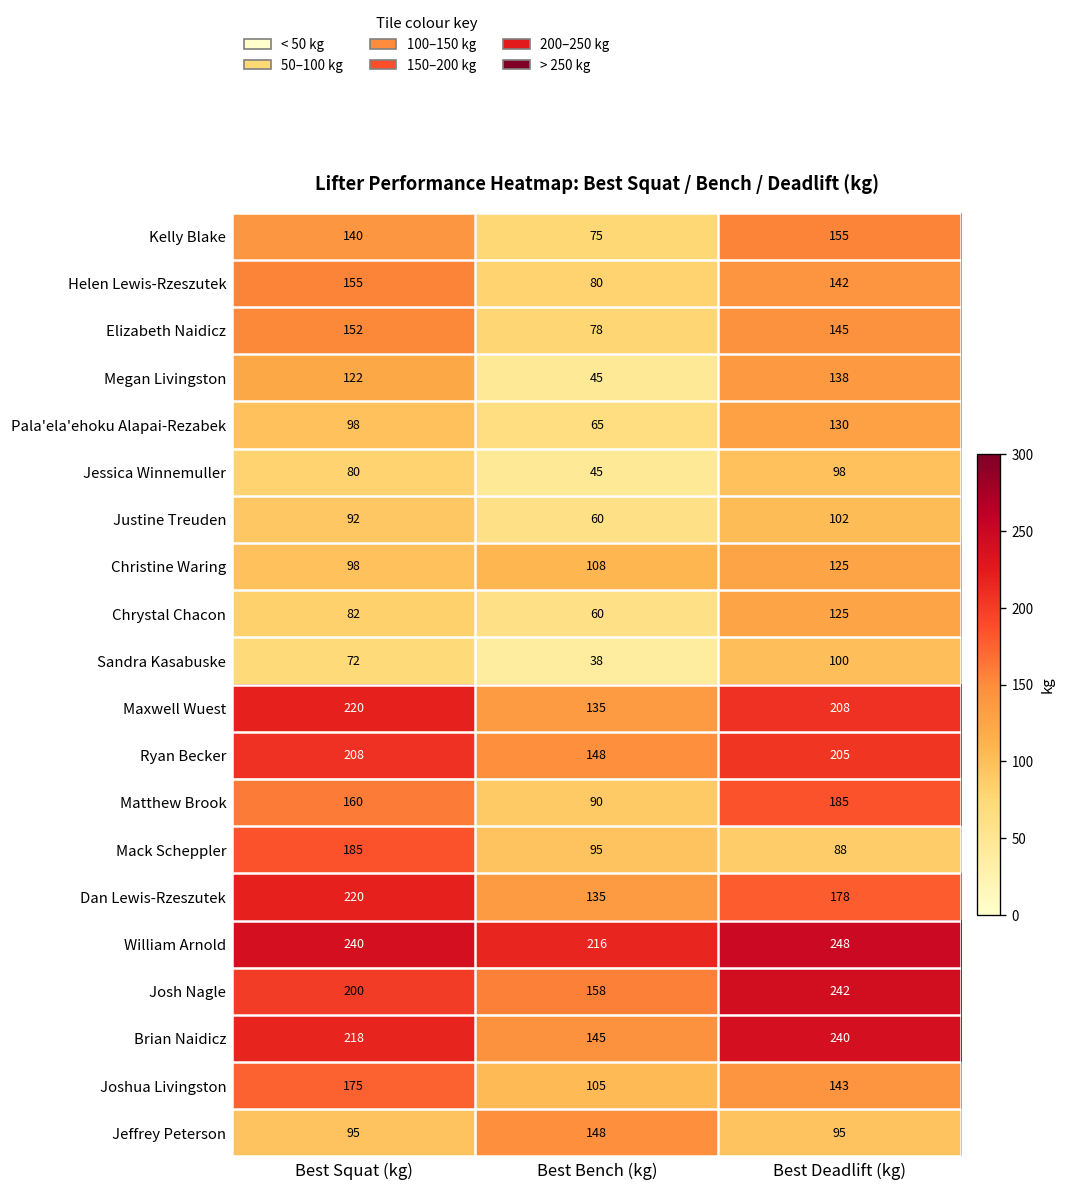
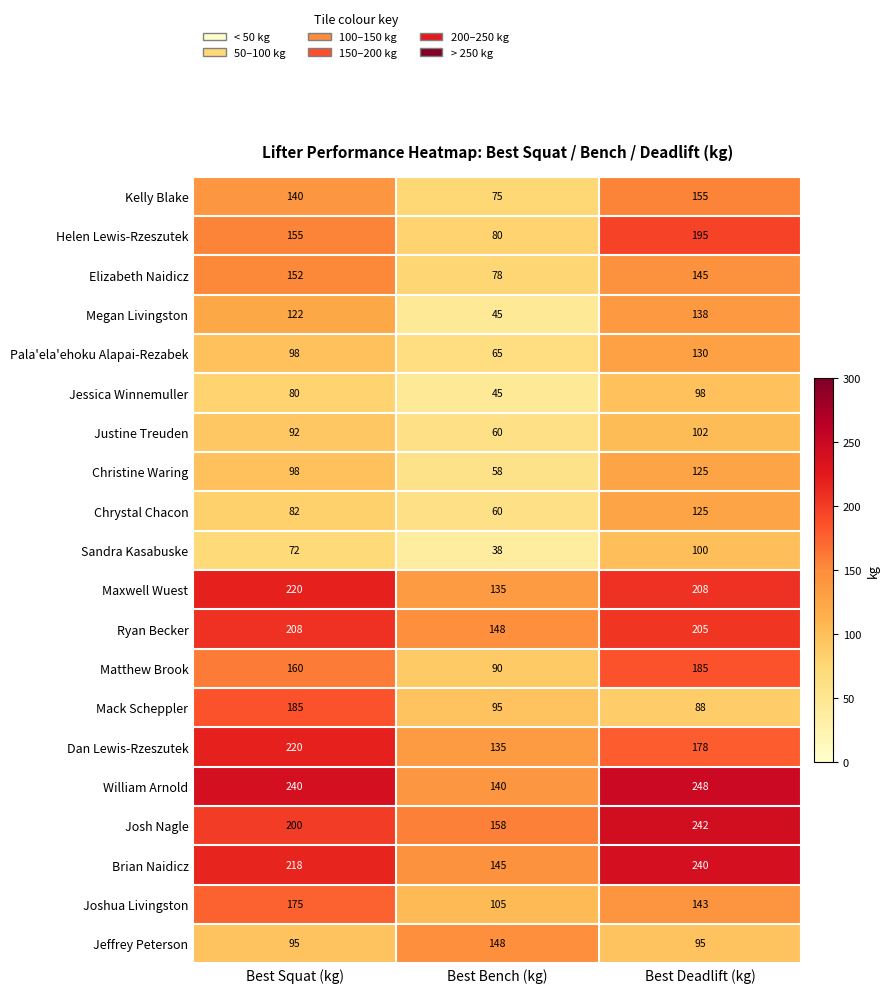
  {
    "Kelly Blake": {
      "Best Squat (kg)": 140,
      "Best Bench (kg)": 75,
      "Best Deadlift (kg)": 155
    },
    "Helen Lewis-Rzeszutek": {
      "Best Squat (kg)": 155,
      "Best Bench (kg)": 80,
-     "Best Deadlift (kg)": 142
+     "Best Deadlift (kg)": 195
    },
    "Elizabeth Naidicz": {
      "Best Squat (kg)": 152,
      "Best Bench (kg)": 78,
      "Best Deadlift (kg)": 145
    },
    "Megan Livingston": {
      "Best Squat (kg)": 122,
      "Best Bench (kg)": 45,
      "Best Deadlift (kg)": 138
    },
    "Pala'ela'ehoku Alapai-Rezabek": {
      "Best Squat (kg)": 98,
      "Best Bench (kg)": 65,
      "Best Deadlift (kg)": 130
    },
    "Jessica Winnemuller": {
      "Best Squat (kg)": 80,
      "Best Bench (kg)": 45,
      "Best Deadlift (kg)": 98
    },
    "Justine Treuden": {
      "Best Squat (kg)": 92,
      "Best Bench (kg)": 60,
      "Best Deadlift (kg)": 102
    },
    "Christine Waring": {
      "Best Squat (kg)": 98,
-     "Best Bench (kg)": 108,
+     "Best Bench (kg)": 58,
      "Best Deadlift (kg)": 125
    },
    "Chrystal Chacon": {
      "Best Squat (kg)": 82,
      "Best Bench (kg)": 60,
      "Best Deadlift (kg)": 125
    },
    "Sandra Kasabuske": {
      "Best Squat (kg)": 72,
      "Best Bench (kg)": 38,
      "Best Deadlift (kg)": 100
    },
    "Maxwell Wuest": {
      "Best Squat (kg)": 220,
      "Best Bench (kg)": 135,
      "Best Deadlift (kg)": 208
    },
    "Ryan Becker": {
      "Best Squat (kg)": 208,
      "Best Bench (kg)": 148,
      "Best Deadlift (kg)": 205
    },
    "Matthew Brook": {
      "Best Squat (kg)": 160,
      "Best Bench (kg)": 90,
      "Best Deadlift (kg)": 185
    },
    "Mack Scheppler": {
      "Best Squat (kg)": 185,
      "Best Bench (kg)": 95,
      "Best Deadlift (kg)": 88
    },
    "Dan Lewis-Rzeszutek": {
      "Best Squat (kg)": 220,
      "Best Bench (kg)": 135,
      "Best Deadlift (kg)": 178
    },
    "William Arnold": {
      "Best Squat (kg)": 240,
-     "Best Bench (kg)": 216,
+     "Best Bench (kg)": 140,
      "Best Deadlift (kg)": 248
    },
    "Josh Nagle": {
      "Best Squat (kg)": 200,
      "Best Bench (kg)": 158,
      "Best Deadlift (kg)": 242
    },
    "Brian Naidicz": {
      "Best Squat (kg)": 218,
      "Best Bench (kg)": 145,
      "Best Deadlift (kg)": 240
    },
    "Joshua Livingston": {
      "Best Squat (kg)": 175,
      "Best Bench (kg)": 105,
      "Best Deadlift (kg)": 143
    },
    "Jeffrey Peterson": {
      "Best Squat (kg)": 95,
      "Best Bench (kg)": 148,
      "Best Deadlift (kg)": 95
    }
  }
